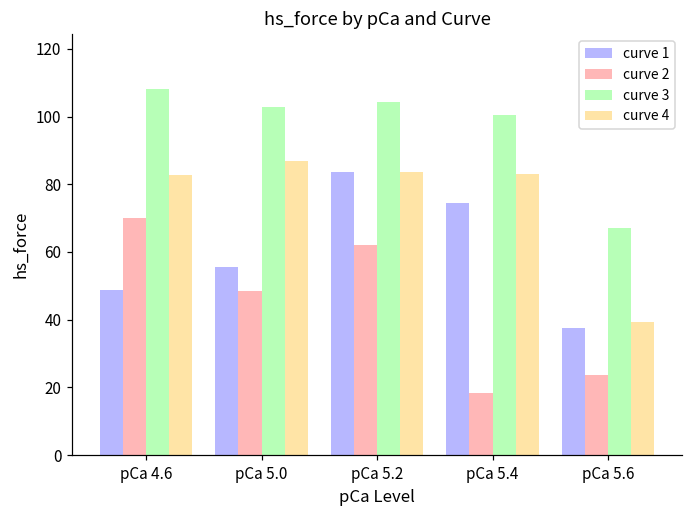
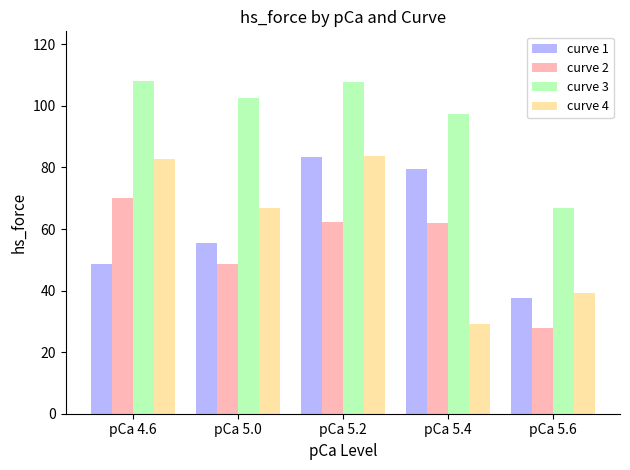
  {
    "curve 1": {
      "pCa 4.6": 49,
      "pCa 5.0": 56,
      "pCa 5.2": 84,
-     "pCa 5.4": 74,
+     "pCa 5.4": 80,
      "pCa 5.6": 38
    },
    "curve 2": {
      "pCa 4.6": 70,
      "pCa 5.0": 49,
      "pCa 5.2": 62,
-     "pCa 5.4": 18,
-     "pCa 5.6": 24
+     "pCa 5.4": 62,
+     "pCa 5.6": 28
    },
    "curve 3": {
      "pCa 4.6": 108,
      "pCa 5.0": 103,
-     "pCa 5.2": 104,
-     "pCa 5.4": 101,
+     "pCa 5.2": 108,
+     "pCa 5.4": 97,
      "pCa 5.6": 67
    },
    "curve 4": {
      "pCa 4.6": 83,
-     "pCa 5.0": 87,
+     "pCa 5.0": 67,
      "pCa 5.2": 84,
-     "pCa 5.4": 83,
+     "pCa 5.4": 29,
      "pCa 5.6": 39
    }
  }
